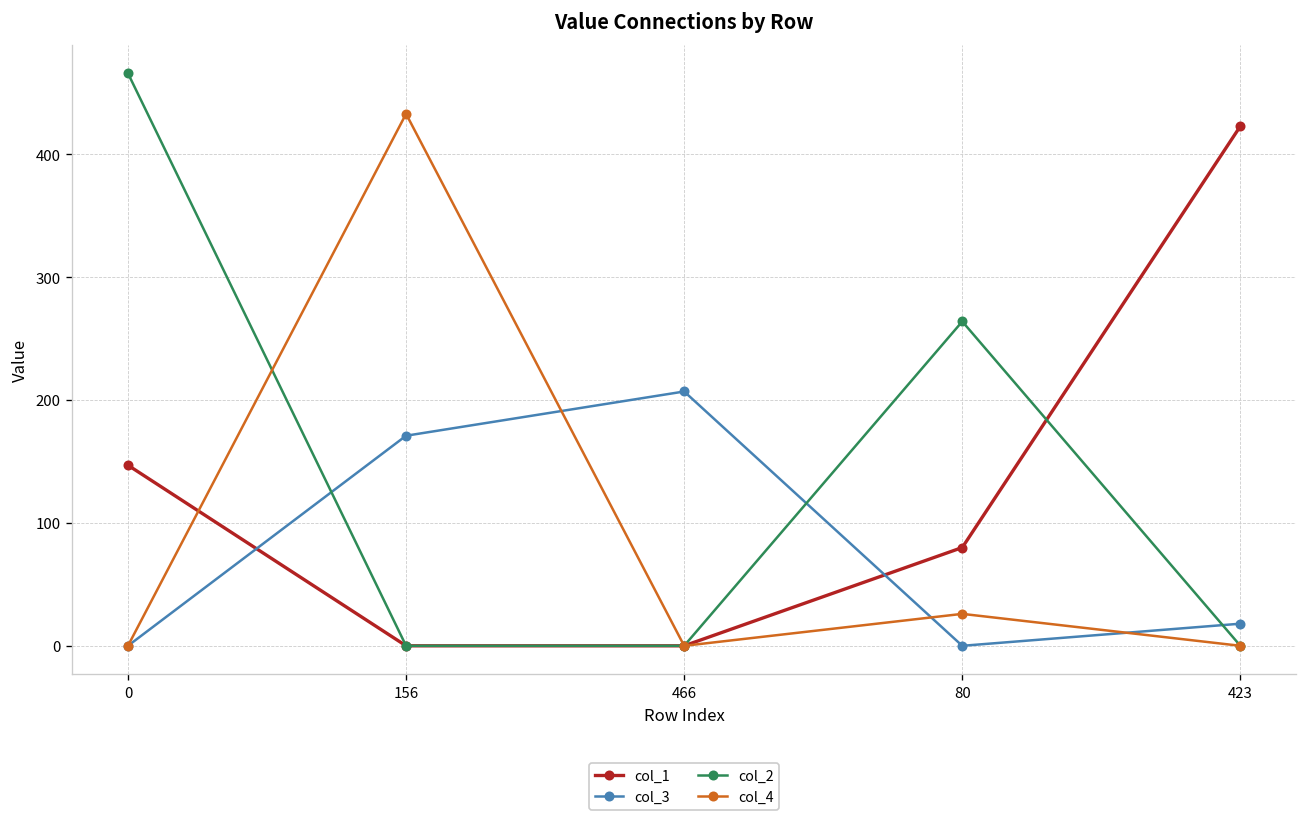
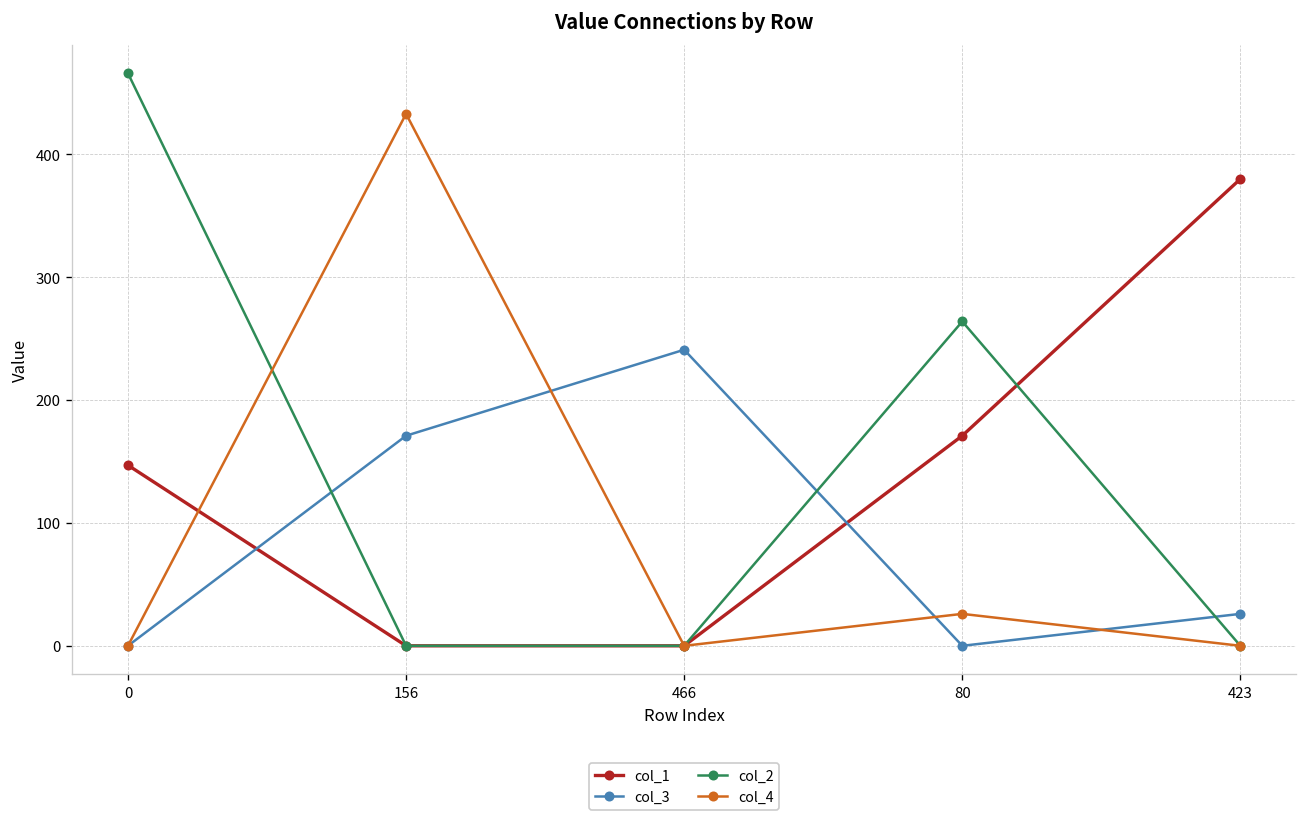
  {
    "col_1": {
      "0": 147,
-     "80": 80,
-     "423": 423
+     "80": 171,
+     "423": 380
    },
    "col_3": {
      "156": 171,
-     "466": 207,
+     "466": 241,
      "80": 0,
-     "423": 18
+     "423": 26
    },
    "col_2": {
      "0": 466,
      "80": 264
    },
    "col_4": {
      "156": 433,
      "80": 26
    }
  }
